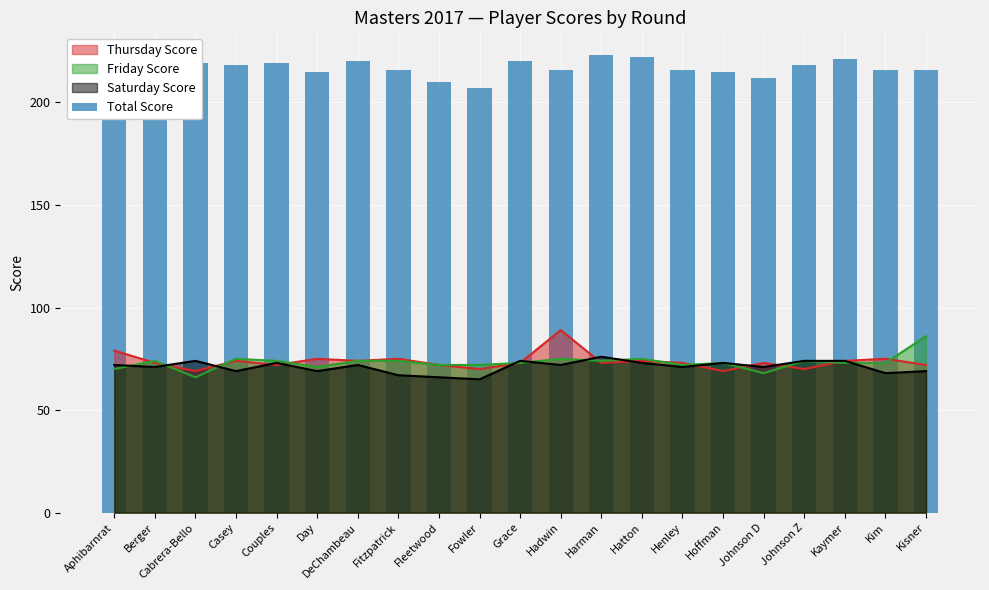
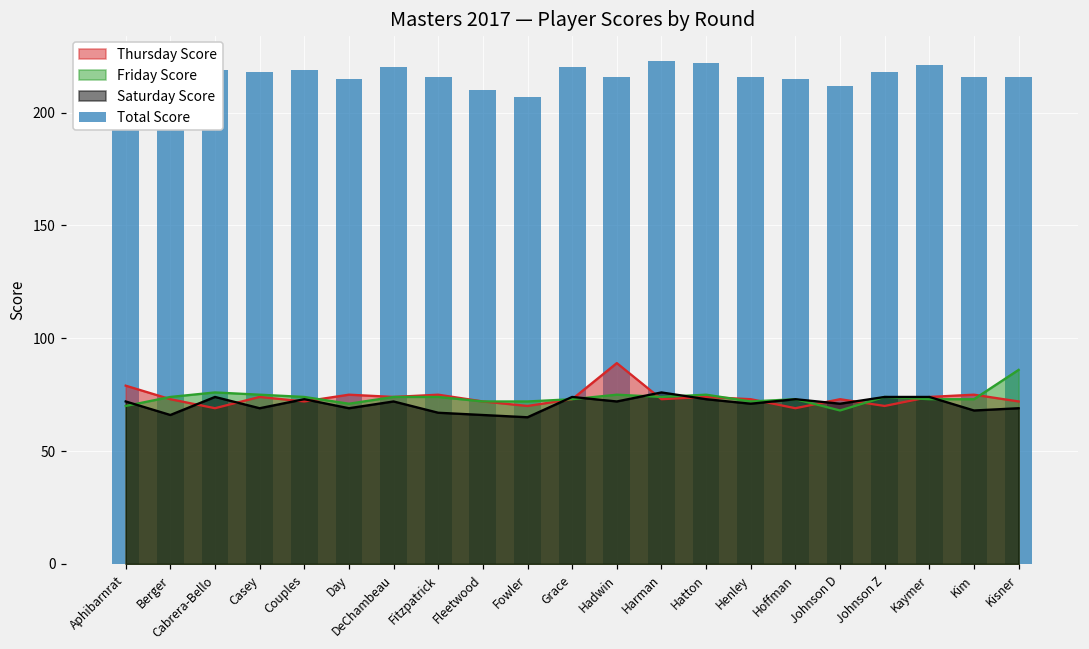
  {
    "Thursday Score": {
      "Aphibarnrat": 79,
      "Cabrera-Bello": 69,
      "Day": 75,
      "Fowler": 70,
      "Hadwin": 89,
      "Hoffman": 69,
      "Johnson D": 73,
      "Johnson Z": 70,
      "Kim": 75,
      "Kisner": 72
    },
    "Total Score": {
      "Casey": 218,
      "Couples": 219,
      "Day": 215,
      "DeChambeau": 220,
      "Fitzpatrick": 216,
      "Fleetwood": 210,
      "Fowler": 207,
      "Grace": 220,
      "Hadwin": 216,
      "Harman": 223,
      "Hatton": 222,
      "Henley": 216,
      "Hoffman": 215,
      "Johnson D": 212,
      "Johnson Z": 218,
      "Kaymer": 221,
      "Kim": 216,
      "Kisner": 216
    },
    "Friday Score": {
      "Aphibarnrat": 70,
-     "Cabrera-Bello": 66,
+     "Cabrera-Bello": 76,
      "Day": 71,
      "Fowler": 72,
      "Hadwin": 75,
      "Johnson D": 68,
      "Kim": 73,
      "Kisner": 86
    },
    "Saturday Score": {
      "Aphibarnrat": 72,
-     "Berger": 71,
+     "Berger": 66,
      "Cabrera-Bello": 74,
      "Casey": 69,
      "Day": 69,
      "DeChambeau": 72,
      "Fitzpatrick": 67,
      "Fleetwood": 66,
      "Fowler": 65,
      "Hadwin": 72,
      "Harman": 76,
      "Johnson D": 71,
      "Kim": 68,
      "Kisner": 69
    }
  }
